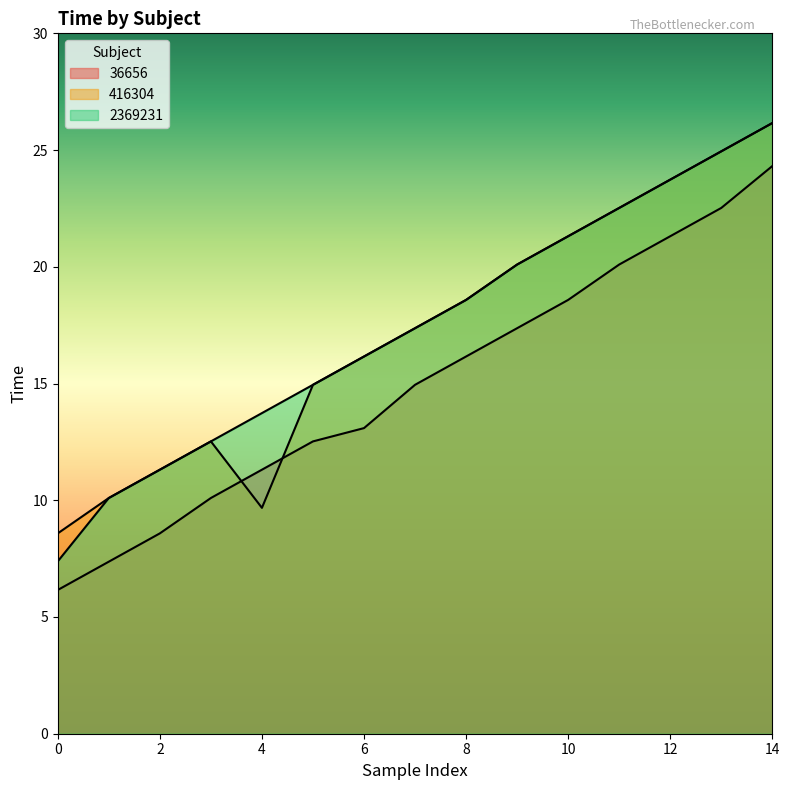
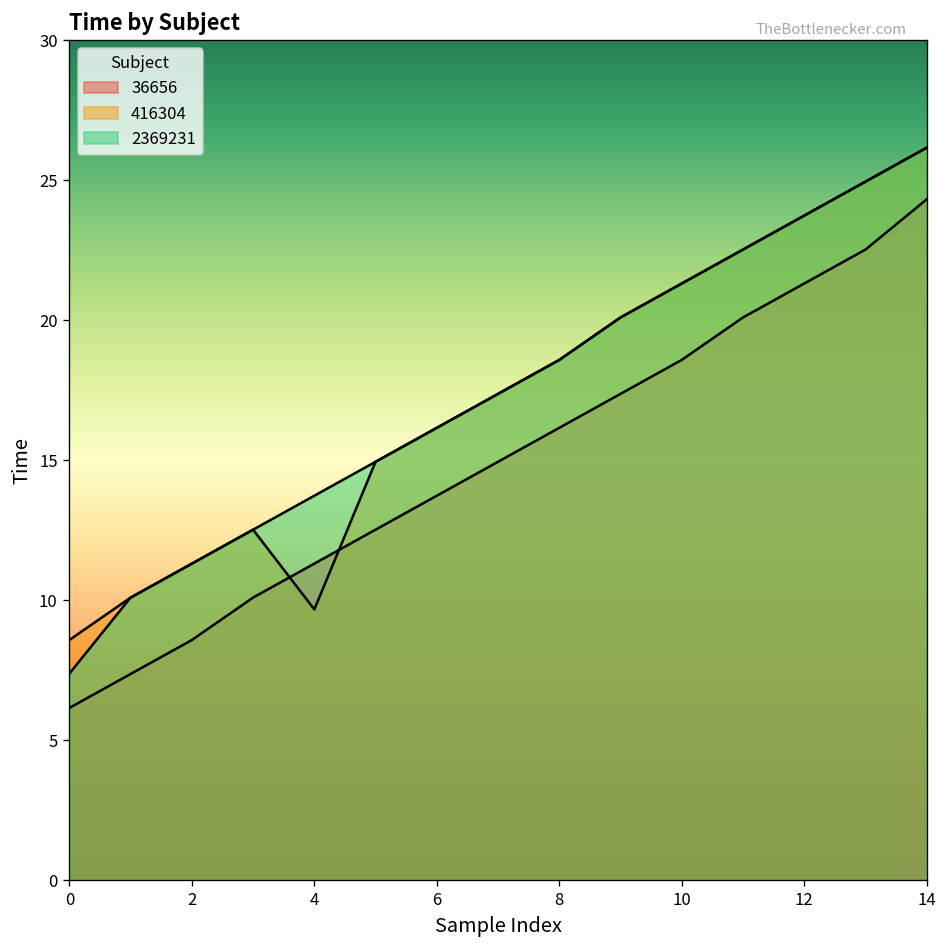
  {
    "36656": {
      "0": 6.2,
      "2": 8.6,
      "4": 11.3,
-     "6": 13.1,
+     "6": 13.7,
      "8": 16.2,
      "10": 18.6,
      "12": 21.3,
      "14": 24.3
    },
    "416304": {
      "0": 8.6,
      "4": 9.7
    },
    "2369231": {
      "0": 7.4,
      "4": 13.7
    }
  }
